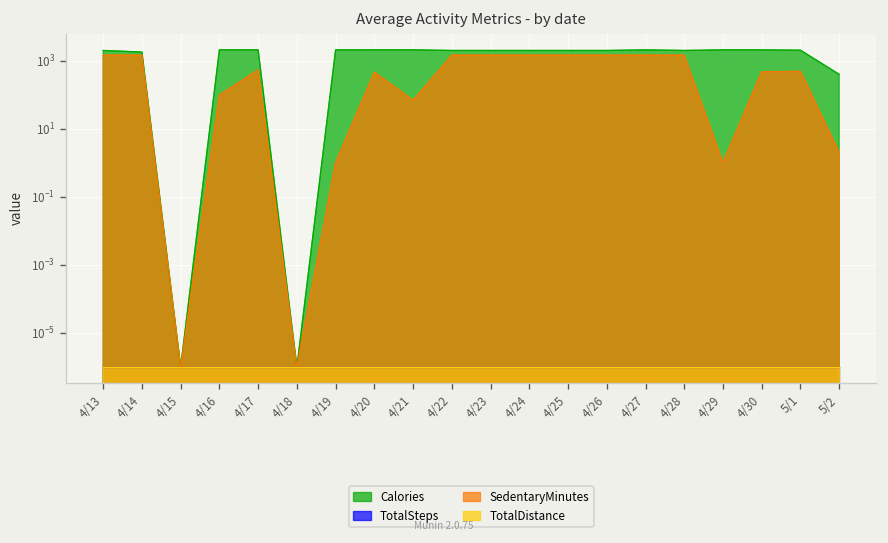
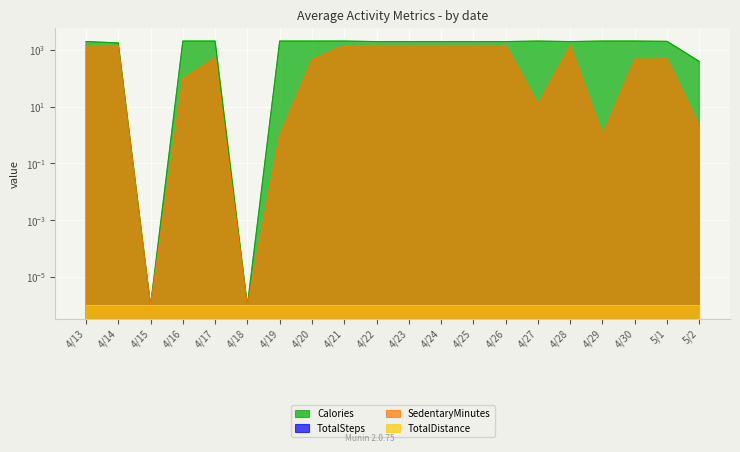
  {
    "Calories": {
      "4/13": 2000,
      "4/14": 2000,
      "4/16": 2000,
      "4/17": 2000,
      "4/19": 2000,
      "4/20": 2000,
      "4/21": 2000,
      "4/22": 2000,
      "4/23": 2000,
      "4/24": 2000,
      "4/25": 2000,
      "4/26": 2000,
      "4/27": 2000,
      "4/28": 2000,
      "4/29": 2000,
      "4/30": 2000,
      "5/1": 2000,
      "5/2": 400
    },
    "TotalDistance": {
      "4/13": 0.0000010,
      "4/14": 0.0000010,
      "4/16": 0.0000010,
      "4/17": 0.0000010,
      "4/19": 0.0000010,
      "4/20": 0.0000010,
      "4/21": 0.0000010,
      "4/22": 0.0000010,
      "4/23": 0.0000010,
      "4/24": 0.0000010,
      "4/25": 0.0000010,
      "4/26": 0.0000010,
      "4/27": 0.0000010,
      "4/28": 0.0000010,
      "4/29": 0.0000010,
      "4/30": 0.0000010,
      "5/1": 0.0000010,
      "5/2": 0.0000010
    },
    "SedentaryMinutes": {
      "4/13": 1000,
      "4/14": 1000,
      "4/16": 100,
      "4/17": 500,
      "4/19": 1,
      "4/20": 500,
-     "4/21": 70,
+     "4/21": 1000,
      "4/22": 1000,
      "4/23": 1000,
      "4/24": 1000,
      "4/25": 1000,
      "4/26": 1000,
-     "4/27": 1000,
+     "4/27": 12,
      "4/28": 1000,
      "4/29": 1,
      "4/30": 500,
      "5/1": 500,
      "5/2": 2
    }
  }
